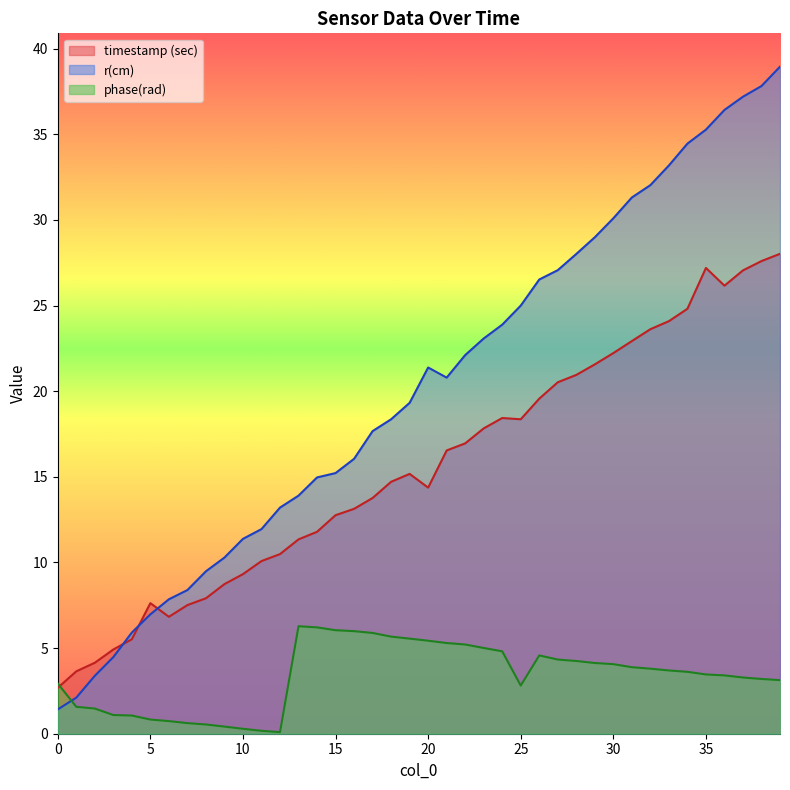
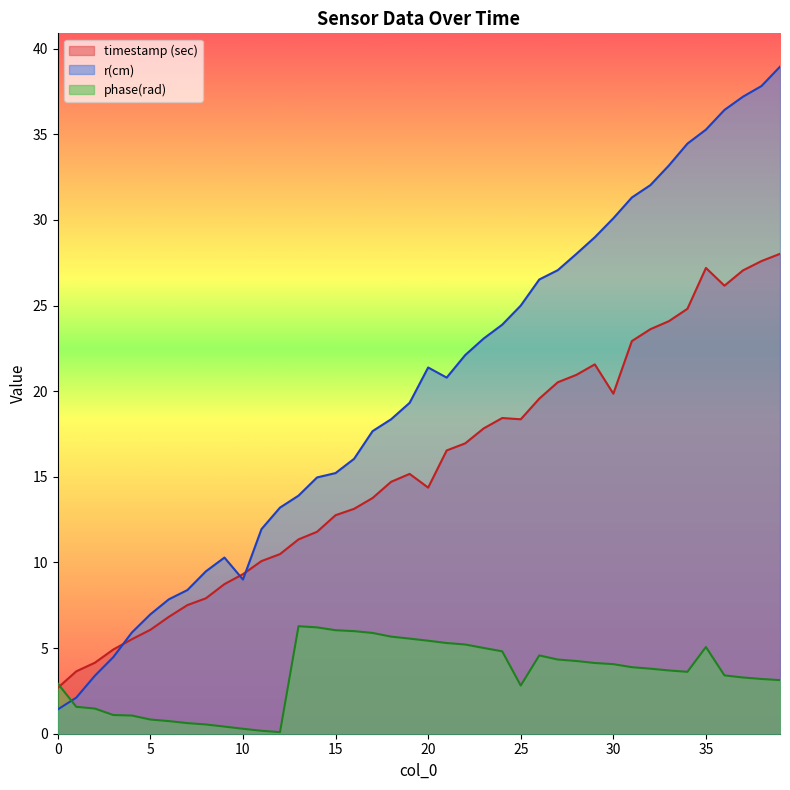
  {
    "timestamp (sec)": {
      "0": 2.7,
-     "5": 7.6,
+     "5": 6.1,
      "10": 9.3,
      "15": 12.8,
      "20": 14.4,
      "25": 18.4,
-     "30": 22.2,
+     "30": 19.9,
      "35": 27.2
    },
    "r(cm)": {
      "0": 1.4,
      "5": 7.0,
-     "10": 11.4,
+     "10": 9.0,
      "15": 15.2,
      "20": 21.4,
      "25": 25.0,
      "30": 30.1,
      "35": 35.3
    },
    "phase(rad)": {
      "0": 2.9,
      "5": 0.8,
      "10": 0.3,
      "15": 6.0,
      "20": 5.4,
      "25": 2.8,
      "30": 4.1,
-     "35": 3.5
+     "35": 5.1
    }
  }
